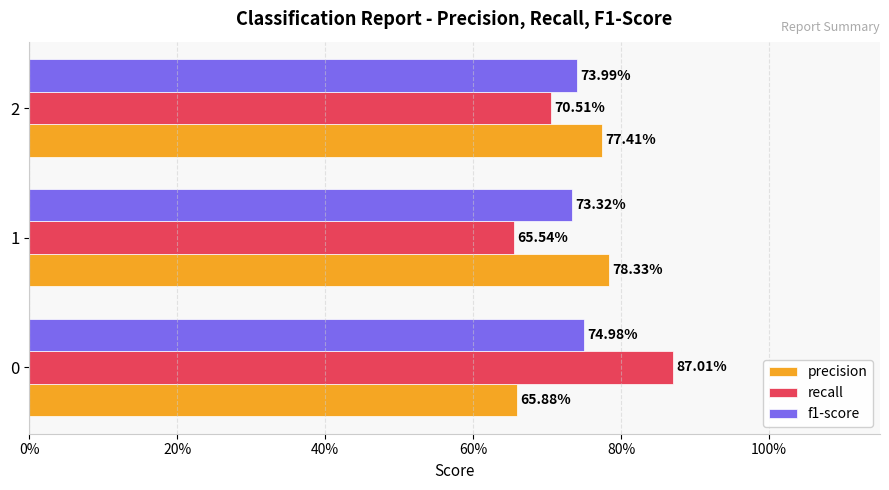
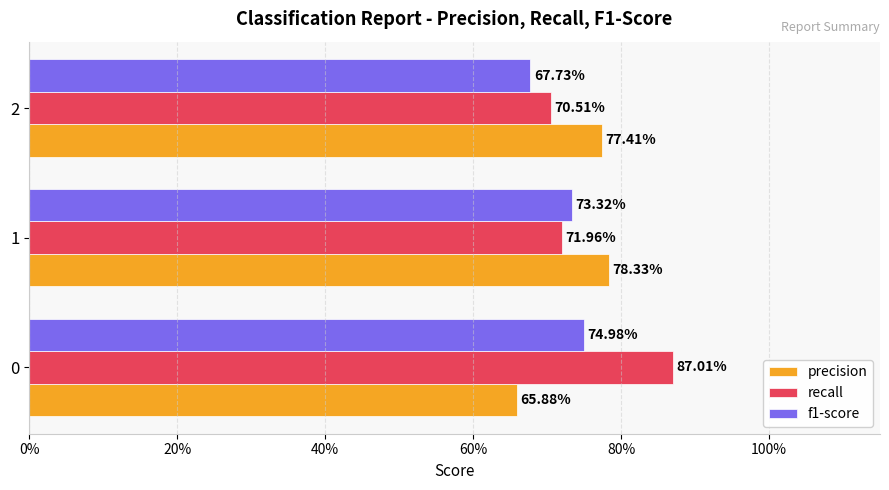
  {
    "precision": {
      "2": "77.41%",
      "1": "78.33%",
      "0": "65.88%"
    },
    "recall": {
      "2": "70.51%",
-     "1": "65.54%",
+     "1": "71.96%",
      "0": "87.01%"
    },
    "f1-score": {
-     "2": "73.99%",
+     "2": "67.73%",
      "1": "73.32%",
      "0": "74.98%"
    }
  }
